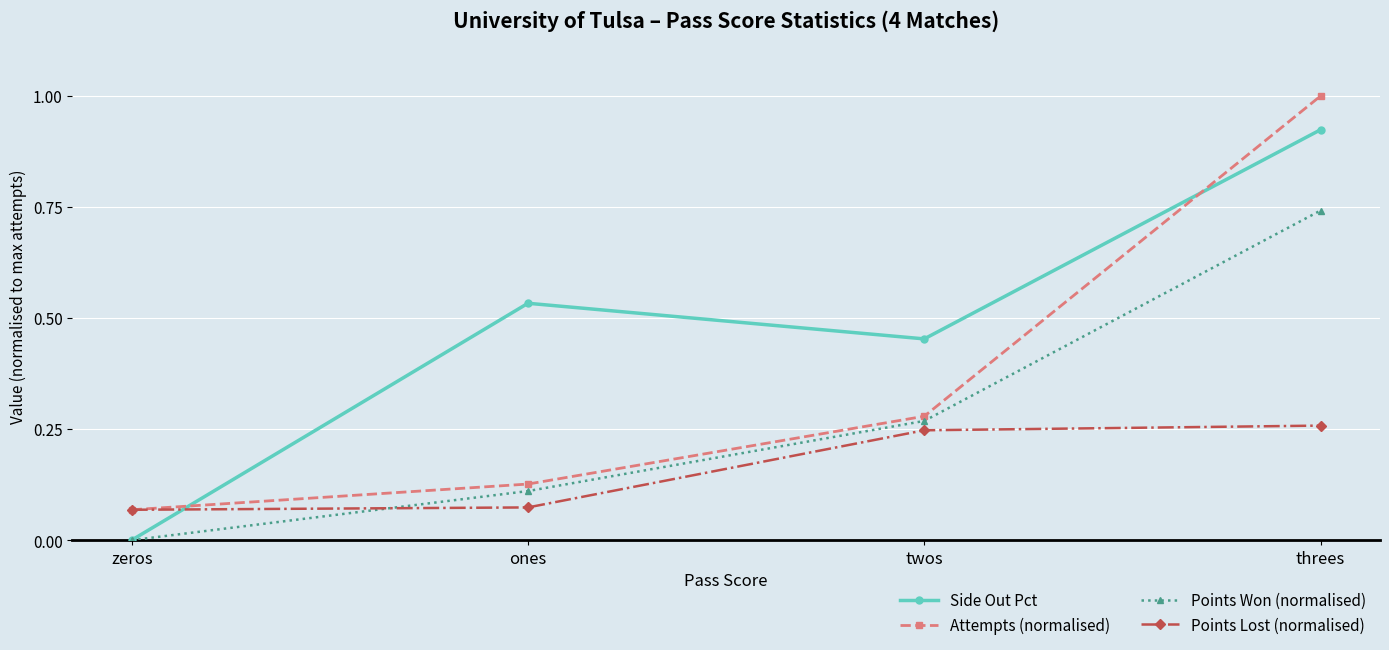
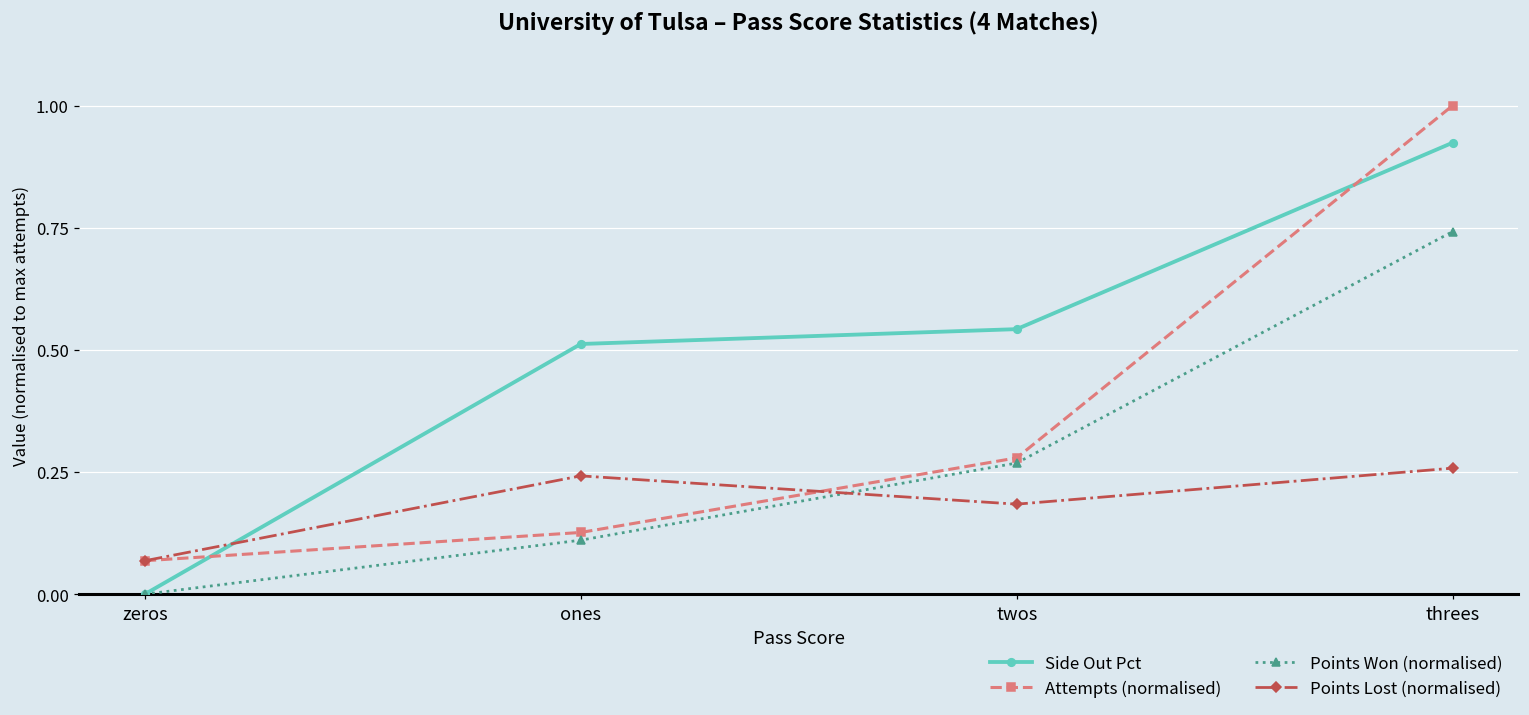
  {
    "Side Out Pct": {
-     "ones": 0.53,
-     "twos": 0.45,
+     "ones": 0.51,
+     "twos": 0.54,
      "threes": 0.92
    },
    "Attempts (normalised)": {
      "ones": 0.13,
      "twos": 0.28,
      "threes": 1.00
    },
    "Points Won (normalised)": {
      "ones": 0.11,
      "twos": 0.27,
      "threes": 0.74
    },
    "Points Lost (normalised)": {
-     "ones": 0.07,
-     "twos": 0.25,
+     "ones": 0.24,
+     "twos": 0.18,
      "threes": 0.26
    }
  }
